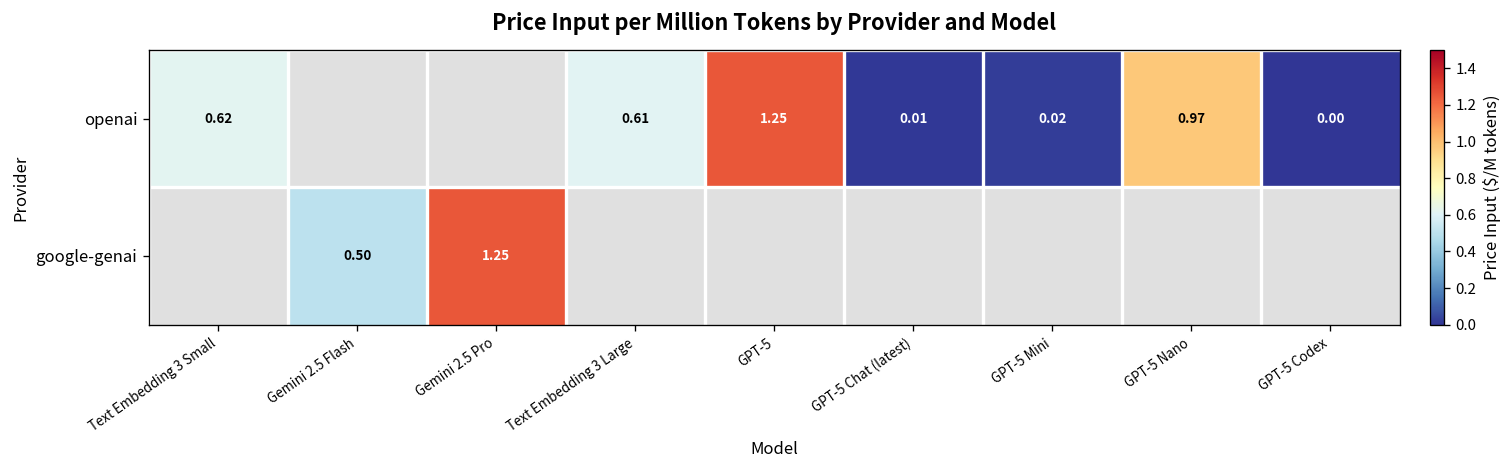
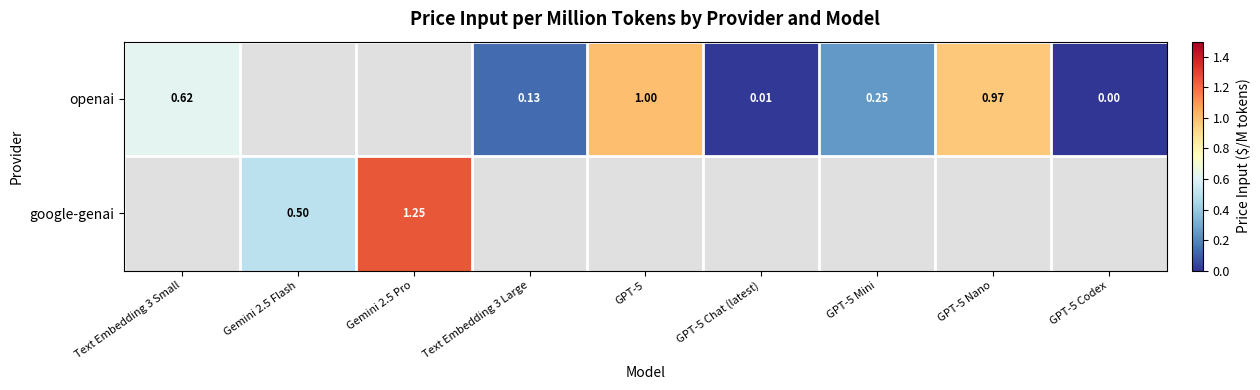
  {
    "openai": {
      "Text Embedding 3 Small": 0.62,
-     "Text Embedding 3 Large": 0.61,
-     "GPT-5": 1.25,
+     "Text Embedding 3 Large": 0.13,
+     "GPT-5": 1.00,
      "GPT-5 Chat (latest)": 0.01,
-     "GPT-5 Mini": 0.02,
+     "GPT-5 Mini": 0.25,
      "GPT-5 Nano": 0.97,
      "GPT-5 Codex": 0.00
    },
    "google-genai": {
      "Gemini 2.5 Flash": 0.50,
      "Gemini 2.5 Pro": 1.25
    }
  }
